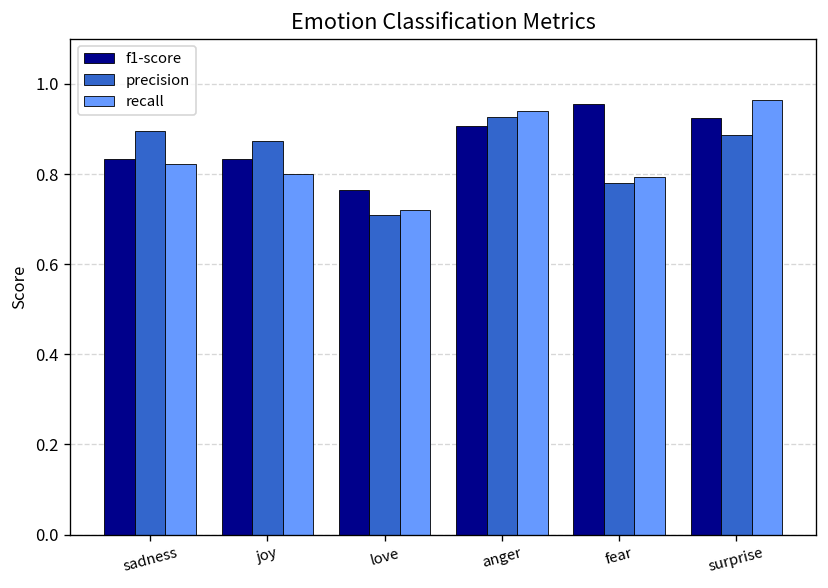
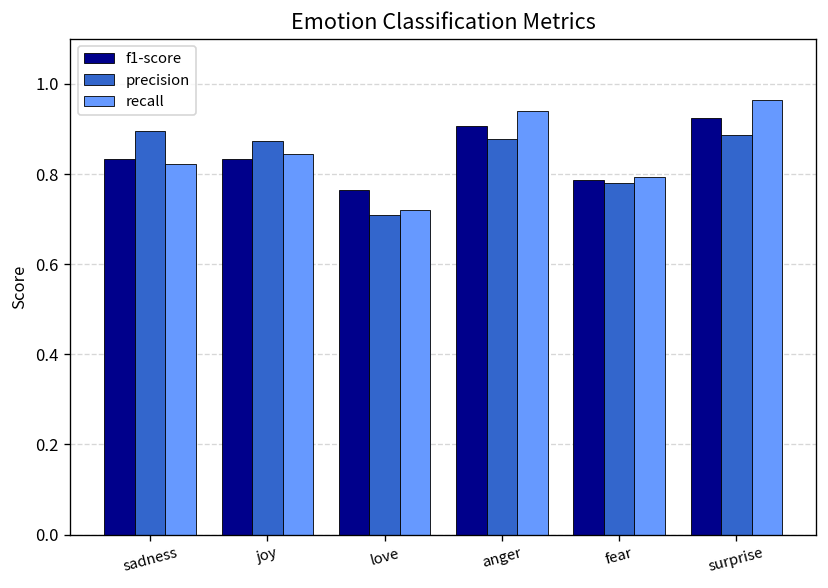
  {
    "f1-score": {
      "sadness": 0.83,
      "joy": 0.83,
      "love": 0.76,
      "anger": 0.91,
-     "fear": 0.96,
+     "fear": 0.79,
      "surprise": 0.92
    },
    "precision": {
      "sadness": 0.90,
      "joy": 0.87,
      "love": 0.71,
-     "anger": 0.93,
+     "anger": 0.88,
      "fear": 0.78,
      "surprise": 0.89
    },
    "recall": {
      "sadness": 0.82,
-     "joy": 0.80,
+     "joy": 0.84,
      "love": 0.72,
      "anger": 0.94,
      "fear": 0.79,
      "surprise": 0.96
    }
  }
